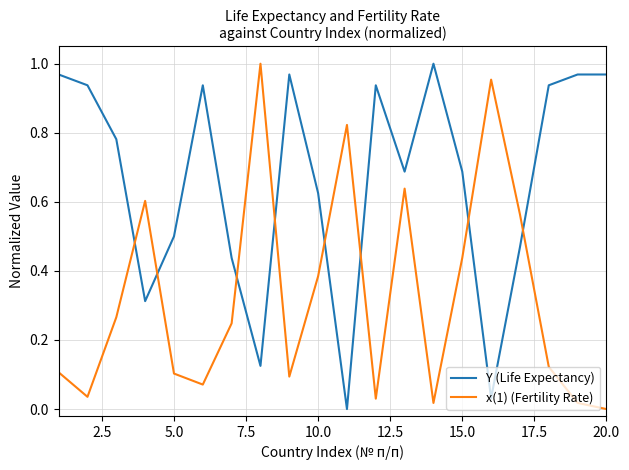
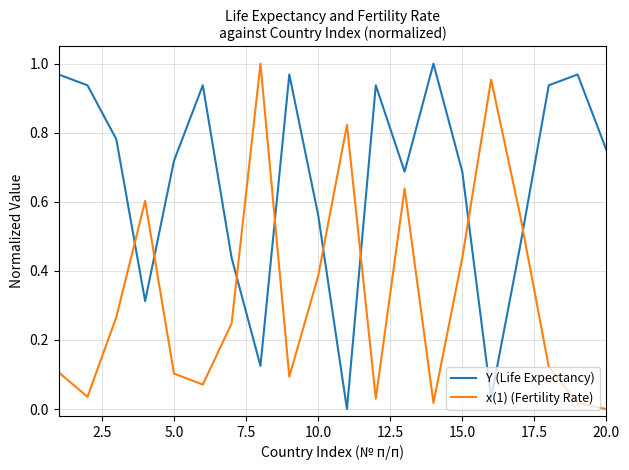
  {
    "Y (Life Expectancy)": {
-     "5.0": 0.50,
-     "10.0": 0.63,
+     "5.0": 0.72,
+     "10.0": 0.56,
      "15.0": 0.69,
-     "20.0": 0.97
+     "20.0": 0.75
    },
    "x(1) (Fertility Rate)": {
      "5.0": 0.10,
      "10.0": 0.38,
      "15.0": 0.44,
      "20.0": 0.00
    }
  }
